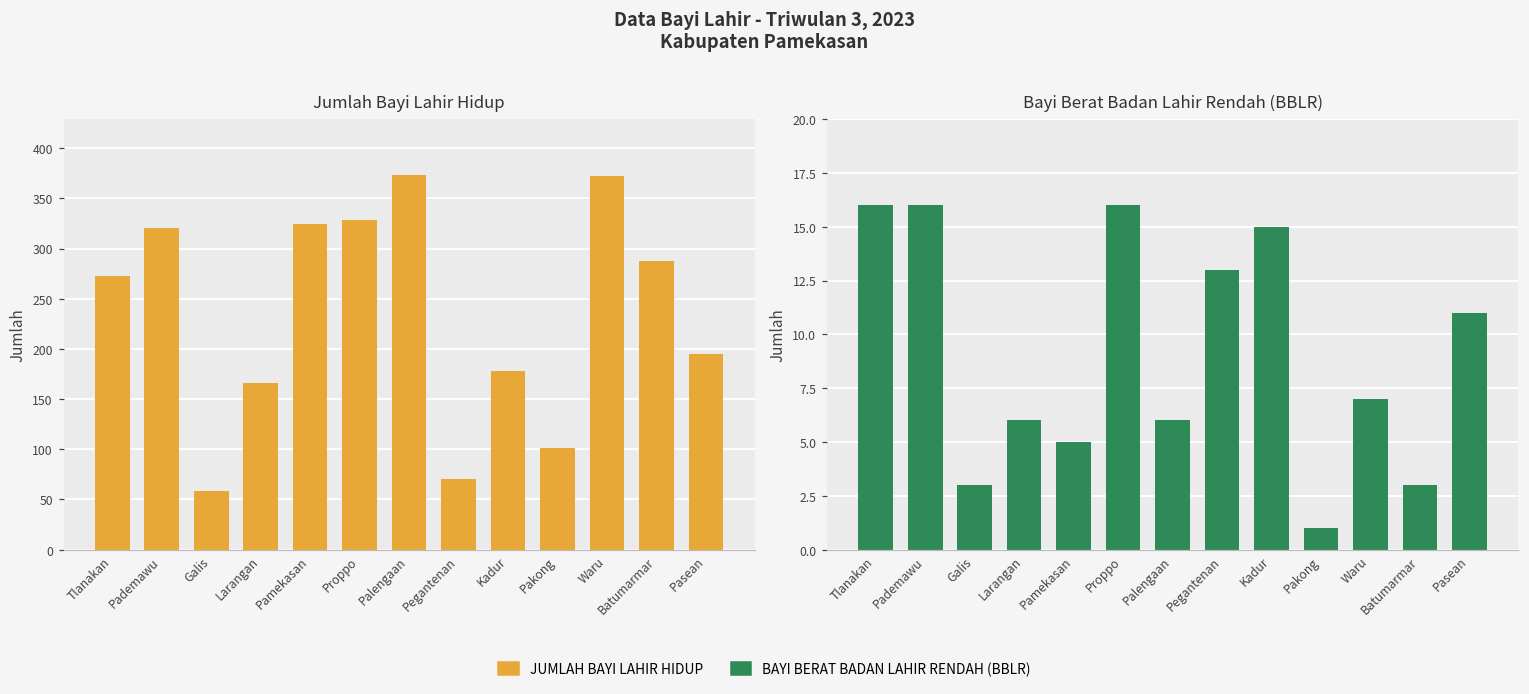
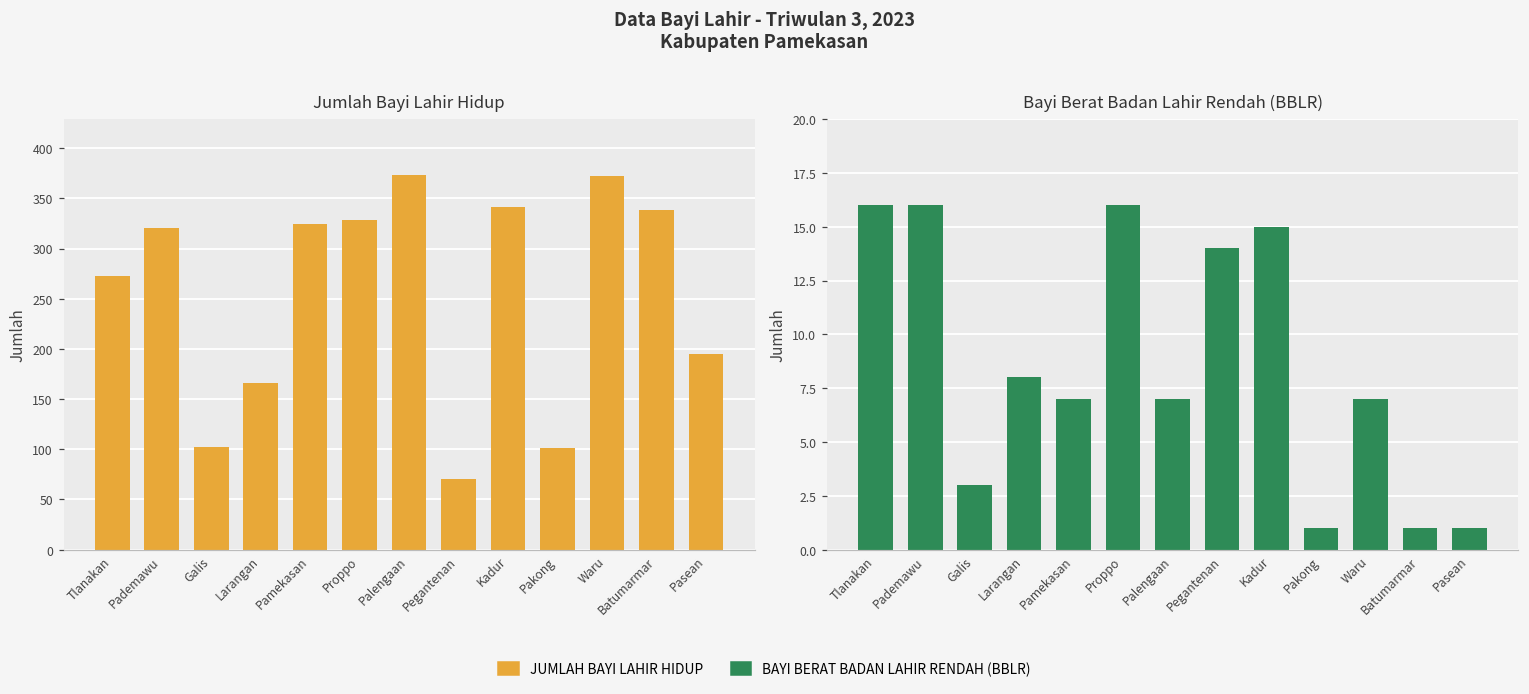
  {
    "Jumlah Bayi Lahir Hidup": {
      "Tlanakan": 270,
      "Pademawu": 320,
-     "Galis": 60,
+     "Galis": 100,
      "Larangan": 170,
      "Pamekasan": 320,
      "Proppo": 330,
      "Palengaan": 370,
      "Pegantenan": 70,
-     "Kadur": 180,
+     "Kadur": 340,
      "Pakong": 100,
      "Waru": 370,
-     "Batumarmar": 290,
+     "Batumarmar": 340,
      "Pasean": 200
    },
    "Bayi Berat Badan Lahir Rendah (BBLR)": {
      "Tlanakan": 16,
      "Pademawu": 16,
      "Galis": 3,
-     "Larangan": 6,
-     "Pamekasan": 5,
+     "Larangan": 8,
+     "Pamekasan": 7,
      "Proppo": 16,
-     "Palengaan": 6,
-     "Pegantenan": 13,
+     "Palengaan": 7,
+     "Pegantenan": 14,
      "Kadur": 15,
      "Pakong": 1,
      "Waru": 7,
-     "Batumarmar": 3,
-     "Pasean": 11
+     "Batumarmar": 1,
+     "Pasean": 1
    }
  }
